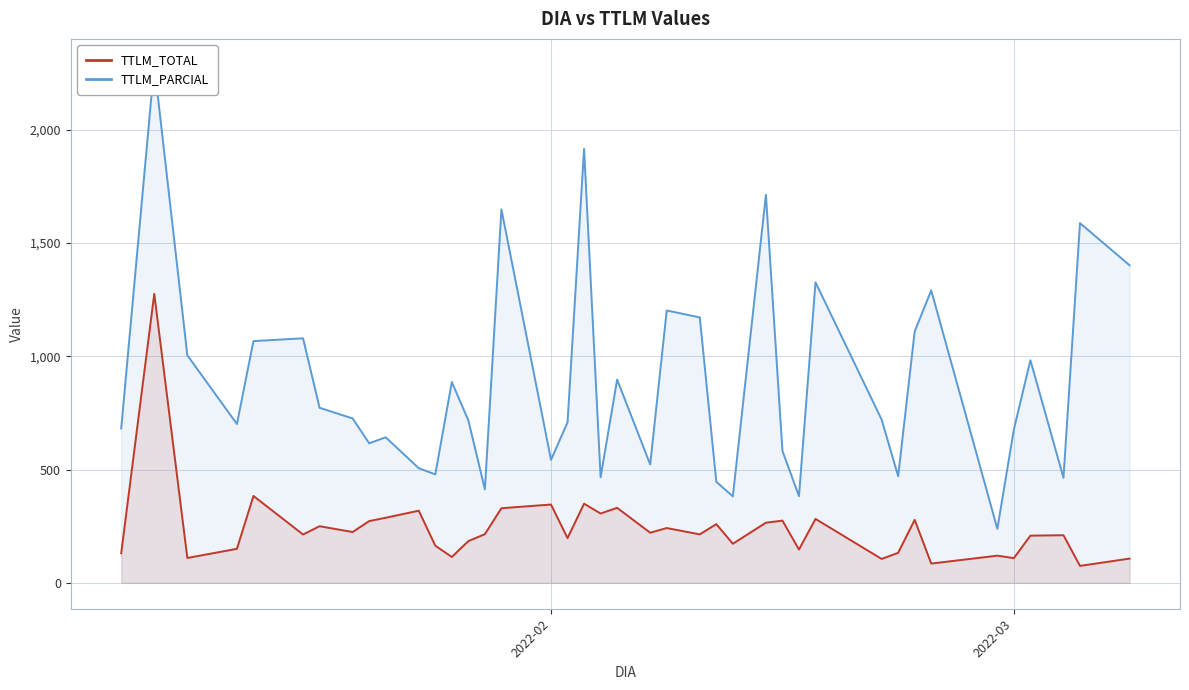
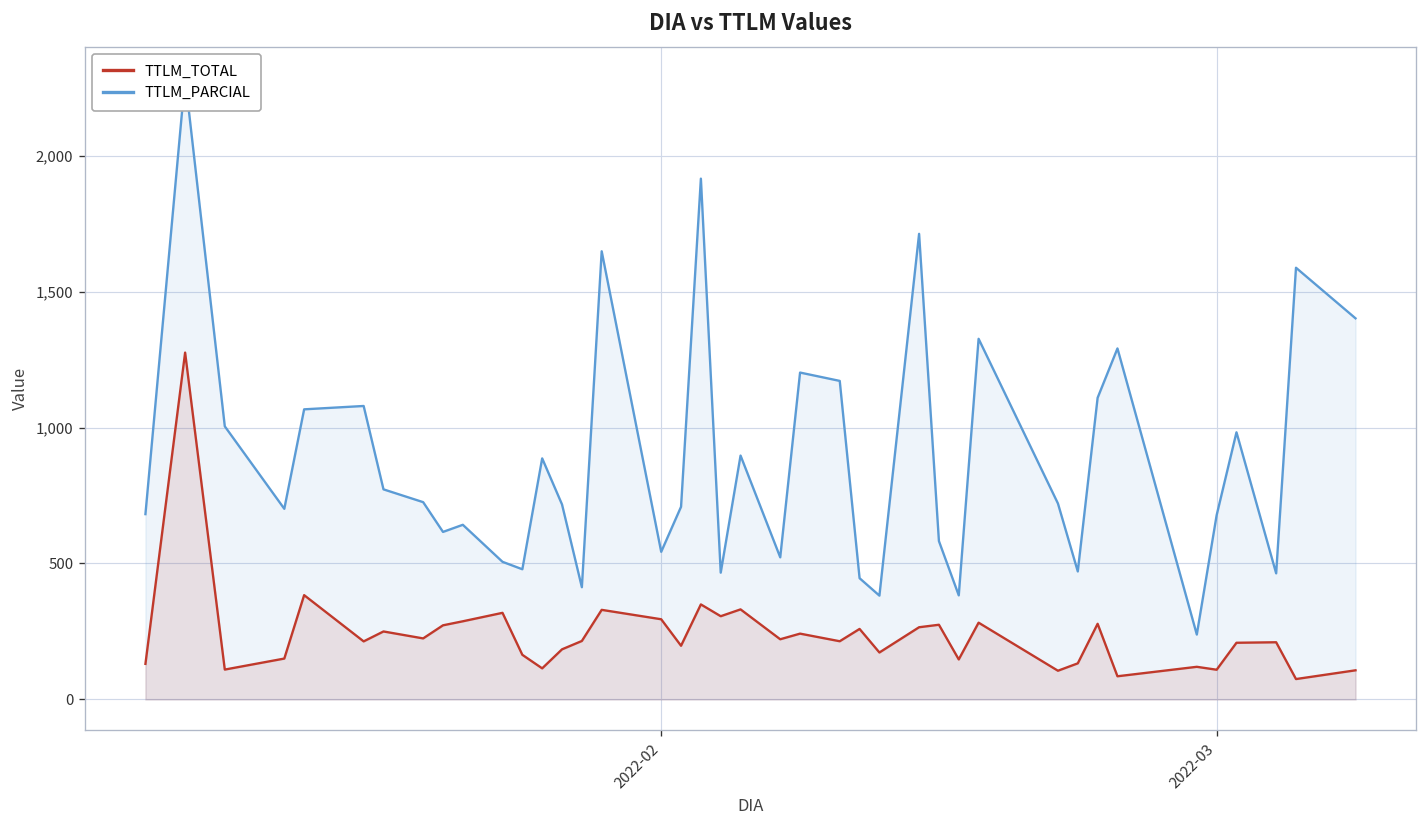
  {
    "TTLM_TOTAL": {
-     "2022-02": 350,
+     "2022-02": 290,
      "2022-03": 110
    },
    "TTLM_PARCIAL": {
      "2022-02": 540,
      "2022-03": 680
    }
  }
